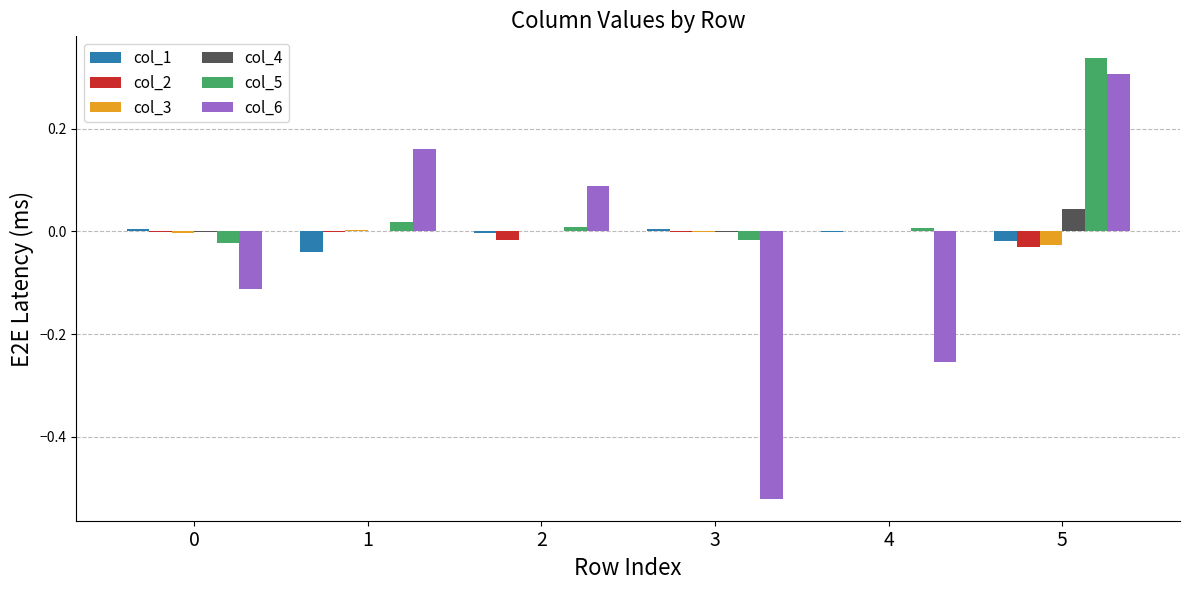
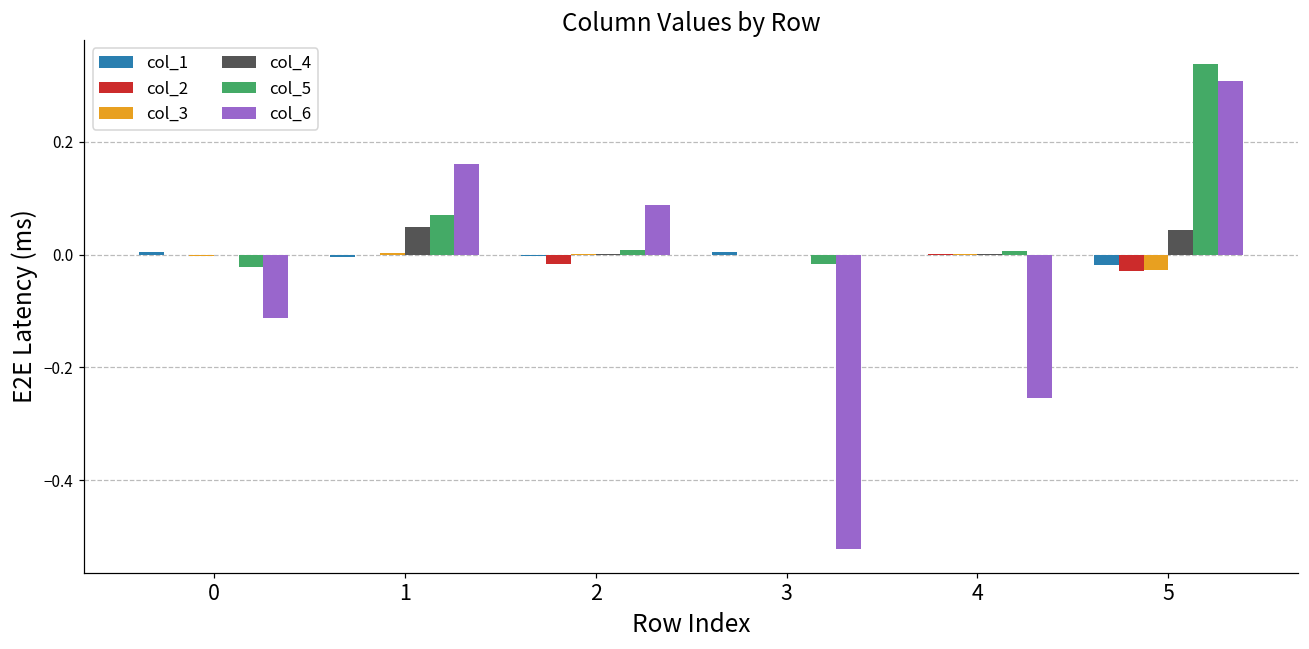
  {
    "col_1": {
      "0": 0.01,
-     "1": -0.04,
+     "1": 0.00,
      "5": -0.02
    },
    "col_2": {
      "2": -0.02,
      "5": -0.03
    },
    "col_3": {
      "5": -0.03
    },
    "col_4": {
-     "1": 0.00,
+     "1": 0.05,
      "5": 0.04
    },
    "col_5": {
      "0": -0.02,
-     "1": 0.02,
+     "1": 0.07,
      "2": 0.01,
      "3": -0.02,
      "4": 0.01,
      "5": 0.34
    },
    "col_6": {
      "0": -0.11,
      "1": 0.16,
      "2": 0.09,
      "3": -0.52,
      "4": -0.25,
      "5": 0.31
    }
  }
